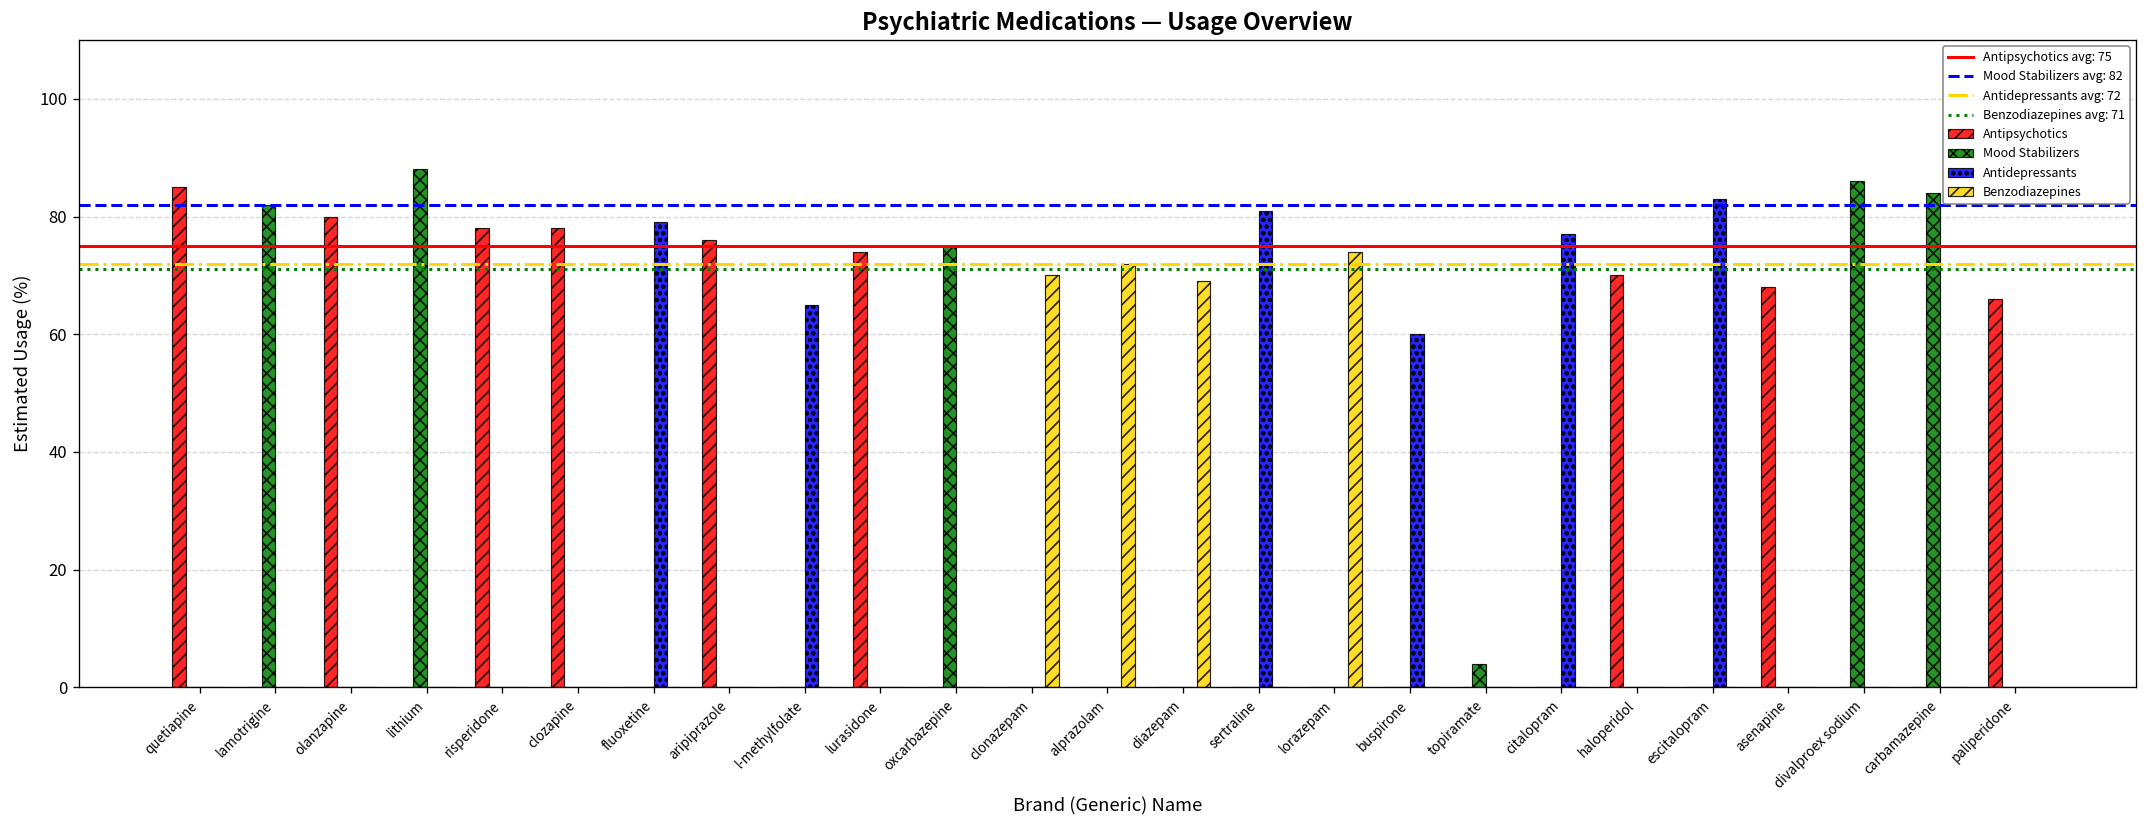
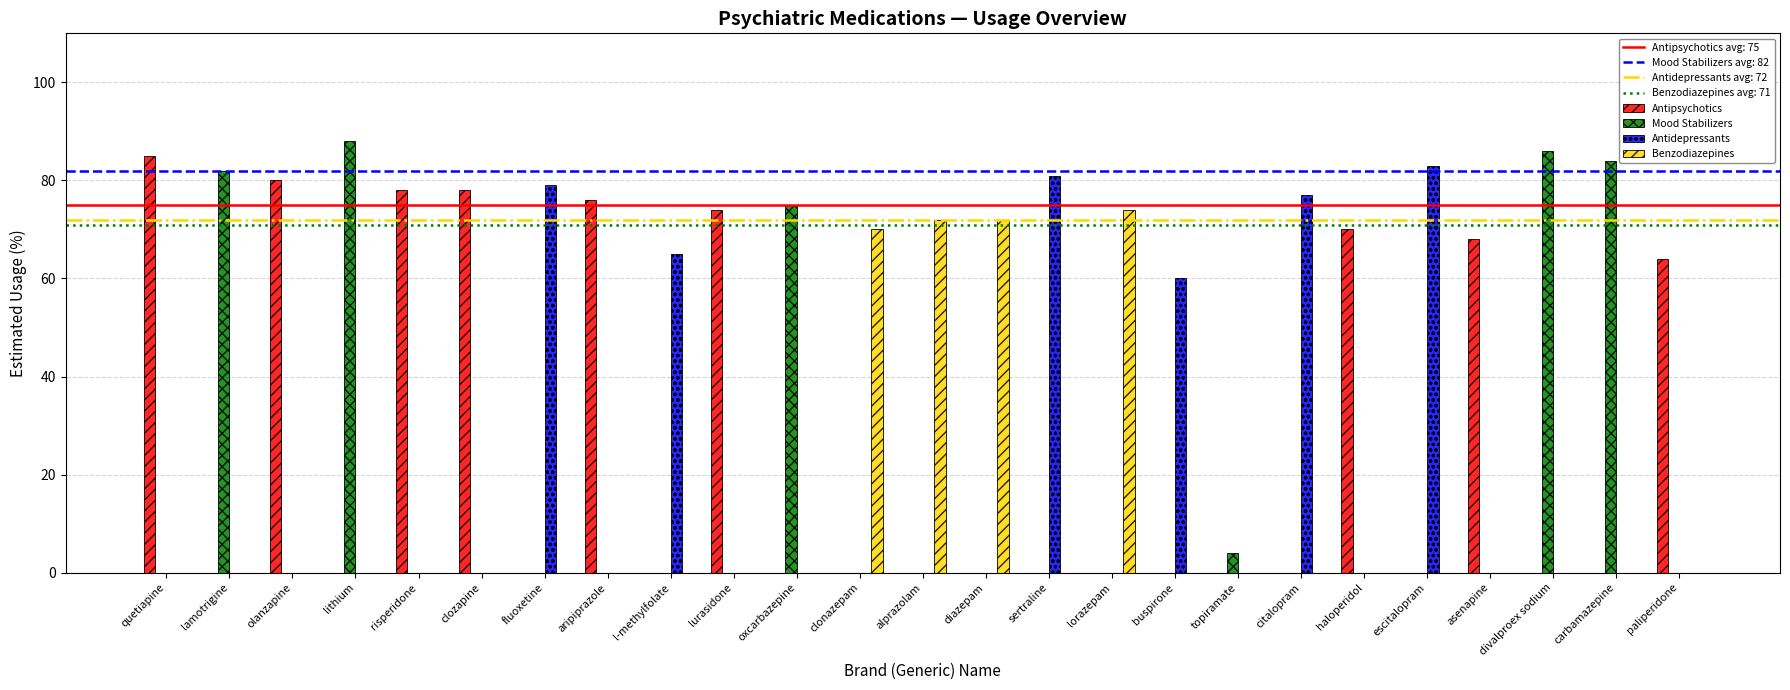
  {
    "Antipsychotics": {
      "quetiapine": 85,
      "lamotrigine": 0,
      "olanzapine": 80,
      "lithium": 0,
      "risperidone": 78,
      "clozapine": 78,
      "fluoxetine": 0,
      "aripiprazole": 76,
      "l-methylfolate": 0,
      "lurasidone": 74,
      "oxcarbazepine": 0,
      "clonazepam": 0,
      "alprazolam": 0,
      "diazepam": 0,
      "sertraline": 0,
      "lorazepam": 0,
      "buspirone": 0,
      "topiramate": 0,
      "citalopram": 0,
      "haloperidol": 70,
      "escitalopram": 0,
      "asenapine": 68,
      "divalproex sodium": 0,
      "carbamazepine": 0,
-     "paliperidone": 66
+     "paliperidone": 64
    },
    "Mood Stabilizers": {
      "quetiapine": 0,
      "lamotrigine": 82,
      "olanzapine": 0,
      "lithium": 88,
      "risperidone": 0,
      "clozapine": 0,
      "fluoxetine": 0,
      "aripiprazole": 0,
      "l-methylfolate": 0,
      "lurasidone": 0,
      "oxcarbazepine": 75,
      "clonazepam": 0,
      "alprazolam": 0,
      "diazepam": 0,
      "sertraline": 0,
      "lorazepam": 0,
      "buspirone": 0,
      "topiramate": 4,
      "citalopram": 0,
      "haloperidol": 0,
      "escitalopram": 0,
      "asenapine": 0,
      "divalproex sodium": 86,
      "carbamazepine": 84,
      "paliperidone": 0
    },
    "Antidepressants": {
      "quetiapine": 0,
      "lamotrigine": 0,
      "olanzapine": 0,
      "lithium": 0,
      "risperidone": 0,
      "clozapine": 0,
      "fluoxetine": 79,
      "aripiprazole": 0,
      "l-methylfolate": 65,
      "lurasidone": 0,
      "oxcarbazepine": 0,
      "clonazepam": 0,
      "alprazolam": 0,
      "diazepam": 0,
      "sertraline": 81,
      "lorazepam": 0,
      "buspirone": 60,
      "topiramate": 0,
      "citalopram": 77,
      "haloperidol": 0,
      "escitalopram": 83,
      "asenapine": 0,
      "divalproex sodium": 0,
      "carbamazepine": 0,
      "paliperidone": 0
    },
    "Benzodiazepines": {
      "quetiapine": 0,
      "lamotrigine": 0,
      "olanzapine": 0,
      "lithium": 0,
      "risperidone": 0,
      "clozapine": 0,
      "fluoxetine": 0,
      "aripiprazole": 0,
      "l-methylfolate": 0,
      "lurasidone": 0,
      "oxcarbazepine": 0,
      "clonazepam": 70,
      "alprazolam": 72,
-     "diazepam": 69,
+     "diazepam": 72,
      "sertraline": 0,
      "lorazepam": 74,
      "buspirone": 0,
      "topiramate": 0,
      "citalopram": 0,
      "haloperidol": 0,
      "escitalopram": 0,
      "asenapine": 0,
      "divalproex sodium": 0,
      "carbamazepine": 0,
      "paliperidone": 0
    }
  }
